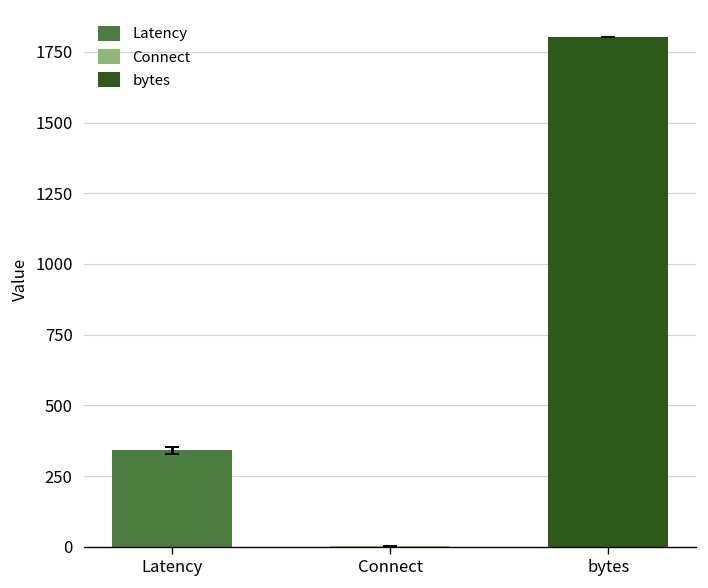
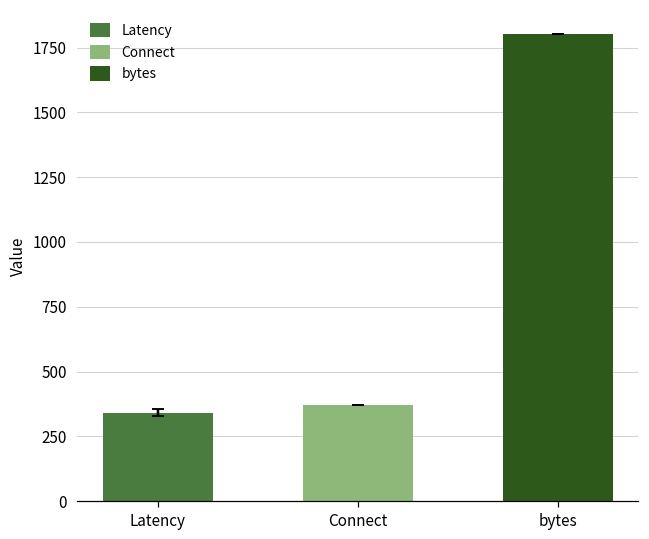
  {
    "Connect": {
-     "Connect": 0
+     "Connect": 370
    }
  }
